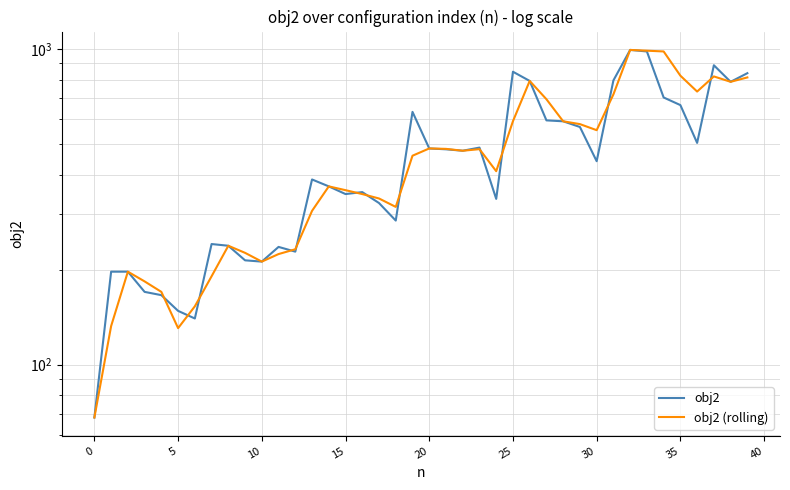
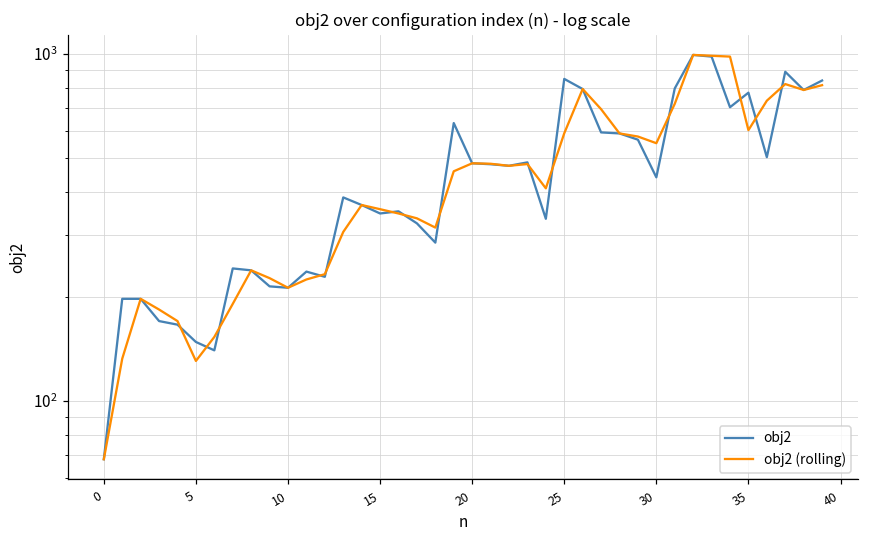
  {
    "obj2": {
      "5": 150,
      "15": 350,
      "25": 850,
      "30": 440,
-     "35": 660
+     "35": 770
    },
    "obj2 (rolling)": {
      "5": 131,
      "15": 360,
      "25": 590,
      "30": 550,
-     "35": 820
+     "35": 600
    }
  }
